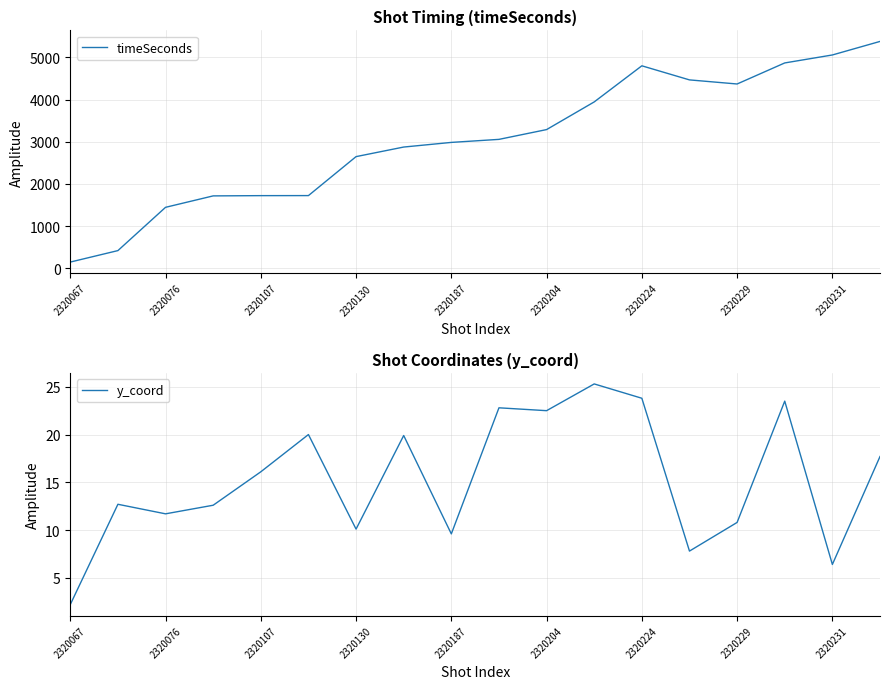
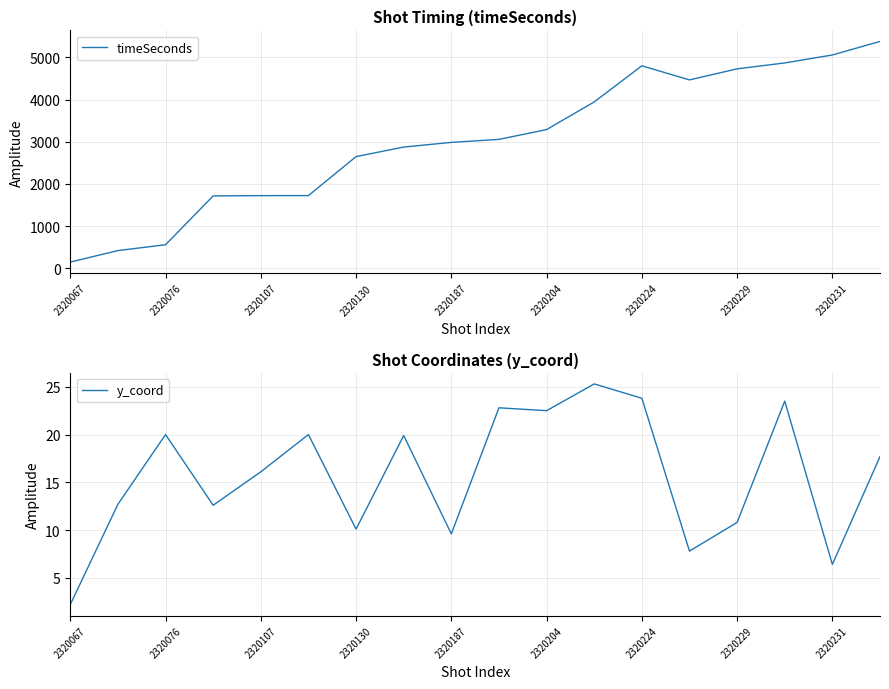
  {
    "Shot Timing (timeSeconds)": {
      "2320067": 100,
-     "2320076": 1400,
+     "2320076": 600,
      "2320107": 1700,
      "2320130": 2600,
      "2320187": 3000,
      "2320204": 3300,
      "2320224": 4800,
-     "2320229": 4400,
+     "2320229": 4700,
      "2320231": 5100
    },
    "Shot Coordinates (y_coord)": {
      "2320067": 2,
-     "2320076": 12,
+     "2320076": 20,
      "2320107": 16,
      "2320130": 10,
      "2320187": 10,
      "2320204": 23,
      "2320224": 24,
      "2320229": 11,
      "2320231": 6
    }
  }
